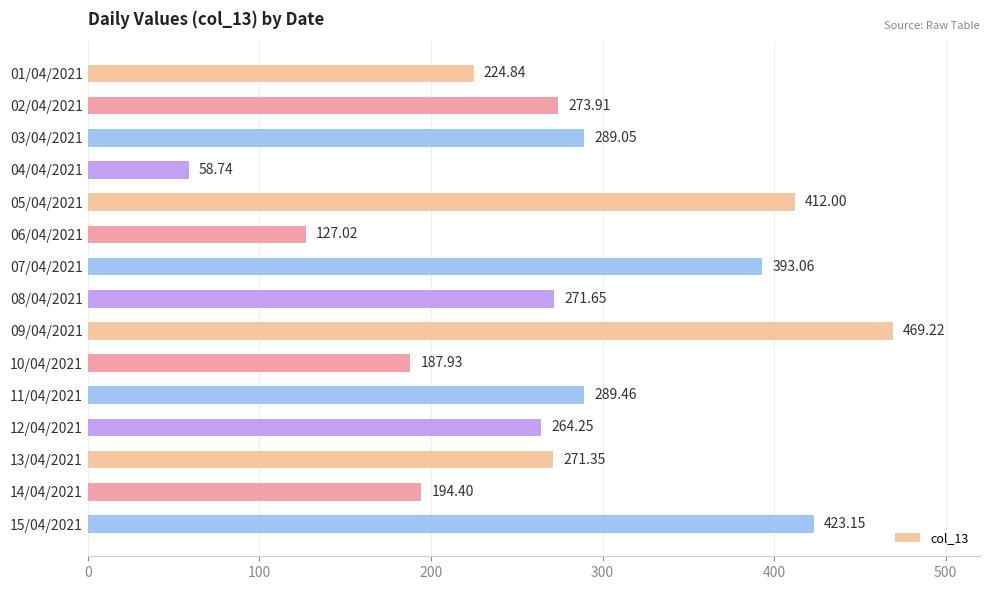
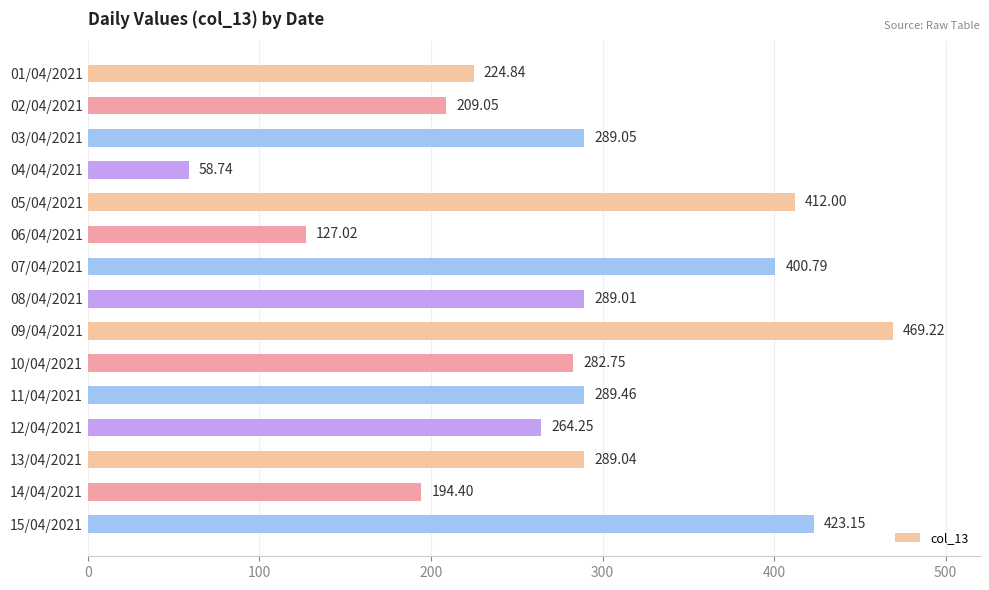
  {
    "01/04/2021": 224.84,
-   "02/04/2021": 273.91,
+   "02/04/2021": 209.05,
    "03/04/2021": 289.05,
    "04/04/2021": 58.74,
    "05/04/2021": 412.00,
    "06/04/2021": 127.02,
-   "07/04/2021": 393.06,
-   "08/04/2021": 271.65,
+   "07/04/2021": 400.79,
+   "08/04/2021": 289.01,
    "09/04/2021": 469.22,
-   "10/04/2021": 187.93,
+   "10/04/2021": 282.75,
    "11/04/2021": 289.46,
    "12/04/2021": 264.25,
-   "13/04/2021": 271.35,
+   "13/04/2021": 289.04,
    "14/04/2021": 194.40,
    "15/04/2021": 423.15
  }
